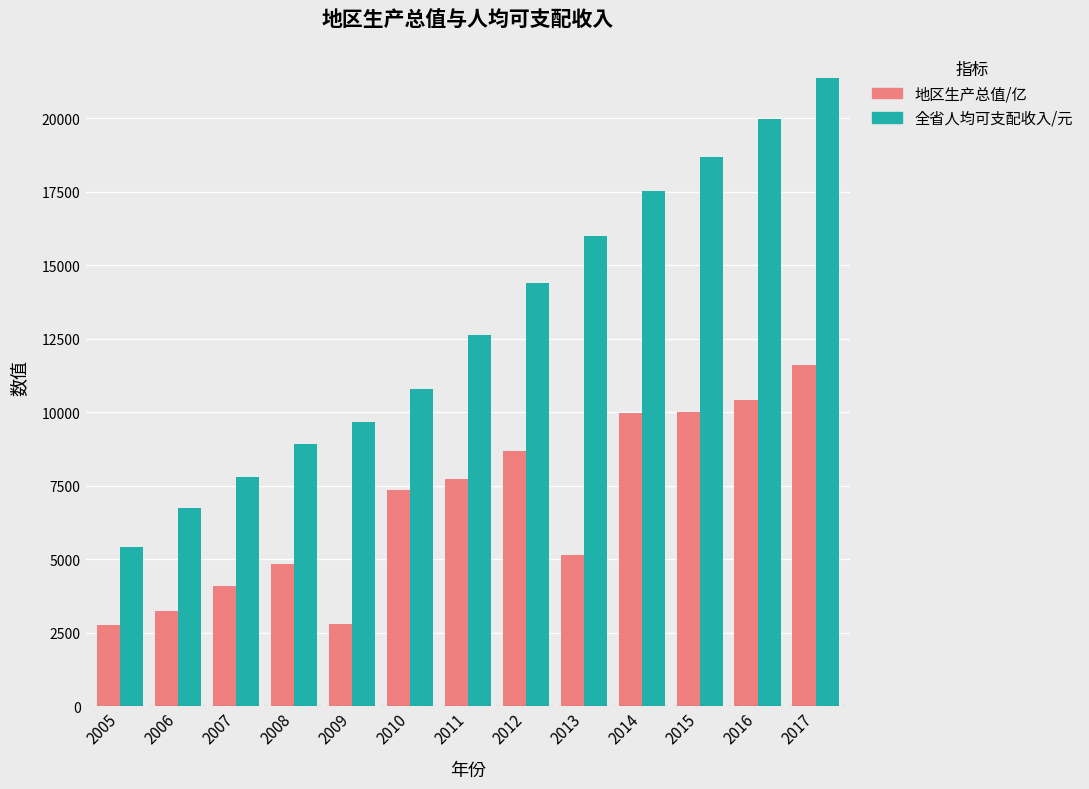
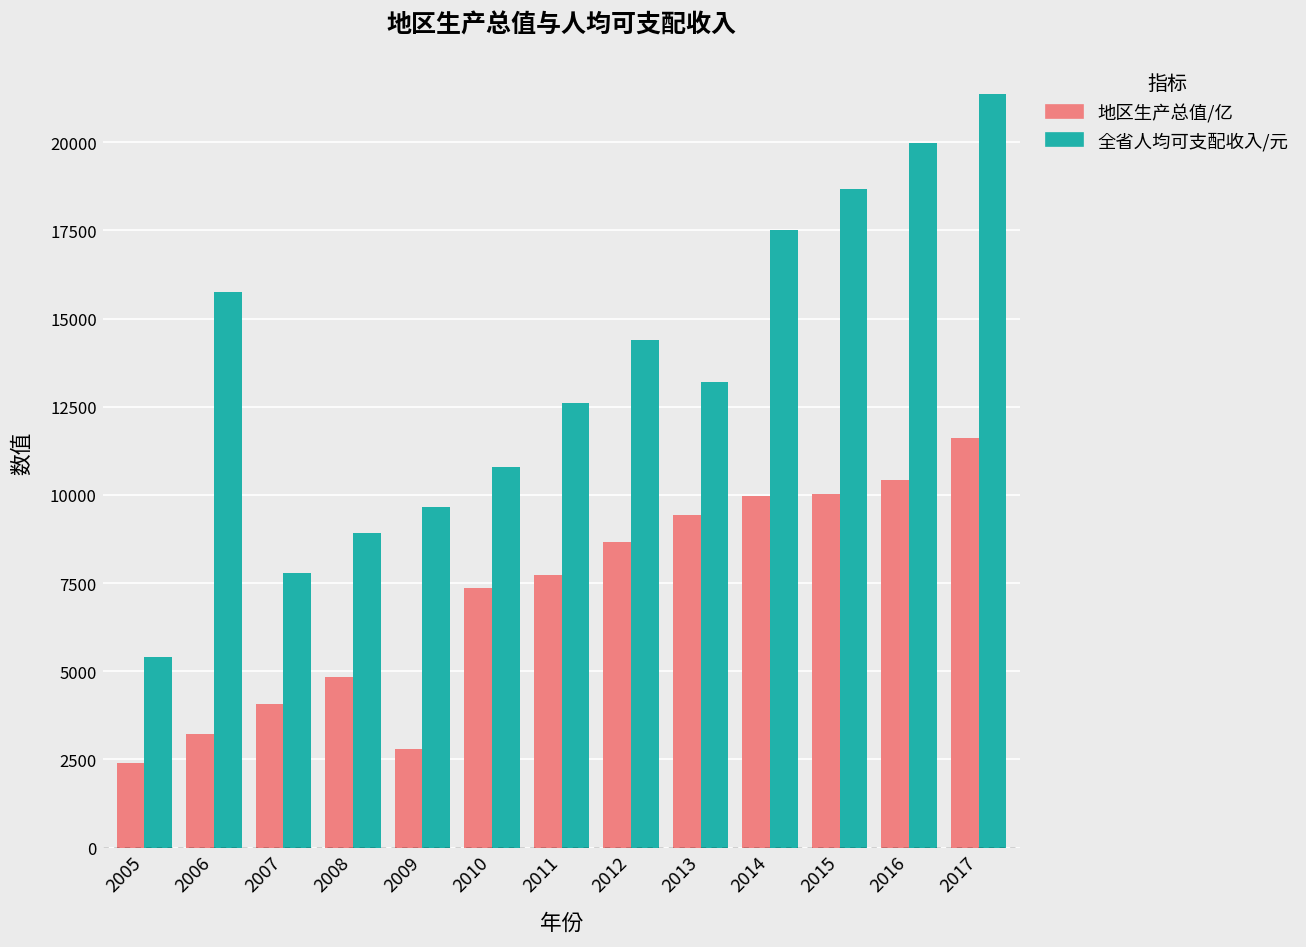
  {
    "地区生产总值/亿": {
-     "2005": 2800,
+     "2005": 2400,
      "2006": 3200,
      "2007": 4100,
      "2008": 4800,
      "2009": 2800,
      "2010": 7400,
      "2011": 7700,
      "2012": 8700,
-     "2013": 5100,
+     "2013": 9400,
      "2014": 10000,
      "2015": 10000,
      "2016": 10400,
      "2017": 11600
    },
    "全省人均可支配收入/元": {
      "2005": 5400,
-     "2006": 6800,
+     "2006": 15800,
      "2007": 7800,
      "2008": 8900,
      "2009": 9700,
      "2010": 10800,
      "2011": 12600,
      "2012": 14400,
-     "2013": 16000,
+     "2013": 13200,
      "2014": 17500,
      "2015": 18700,
      "2016": 20000,
      "2017": 21400
    }
  }
